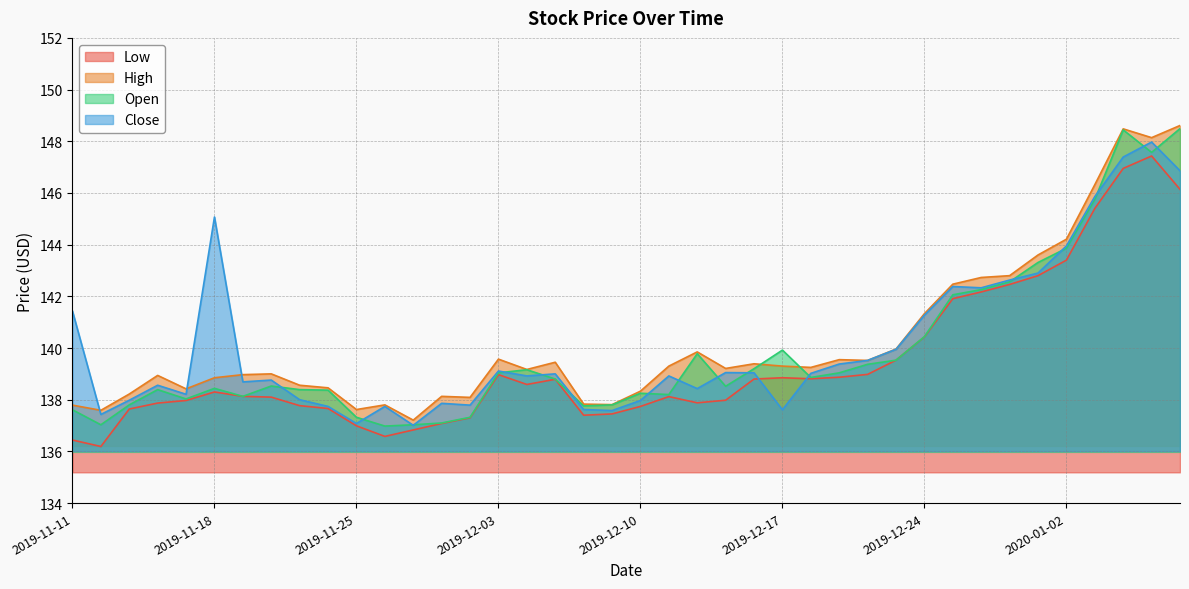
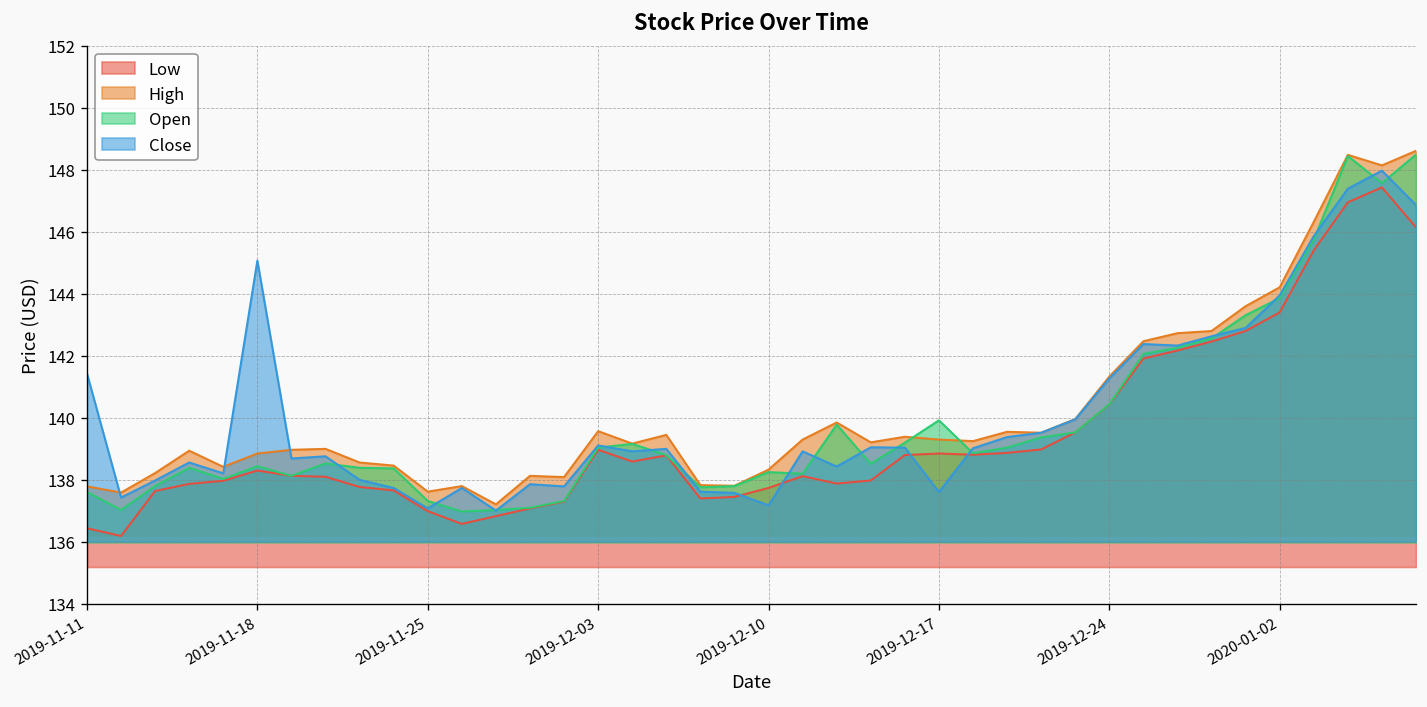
  {
    "Open": {
      "2019-11-11": 137.6,
      "2019-11-18": 138.4,
      "2019-11-25": 137.3,
      "2019-12-17": 139.9
    },
    "Close": {
      "2019-11-11": 141.4,
      "2019-11-18": 145.1,
-     "2019-12-10": 138.0,
+     "2019-12-10": 137.2,
      "2019-12-17": 137.6
    }
  }
